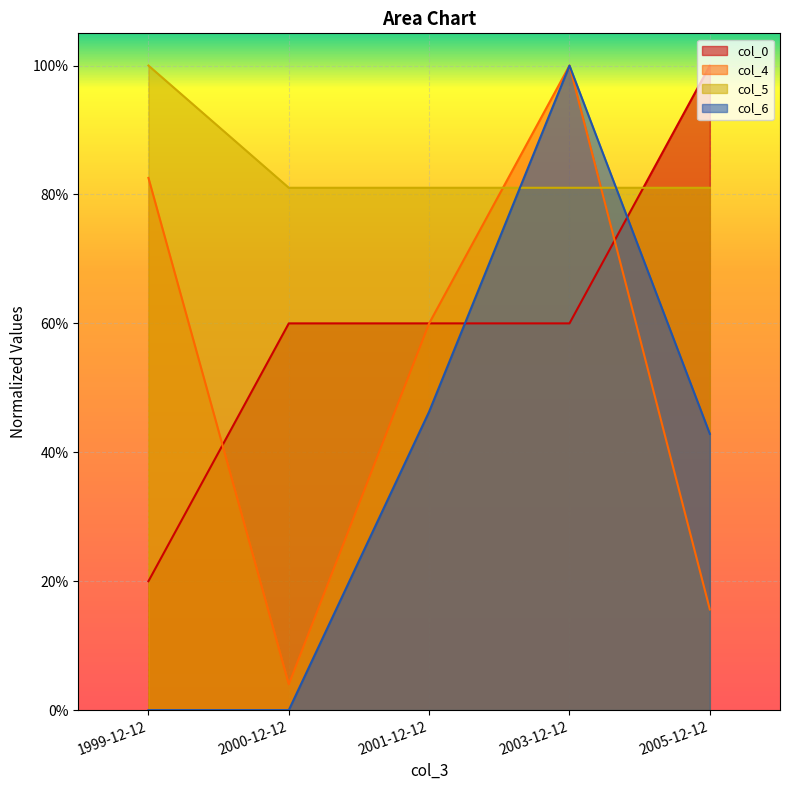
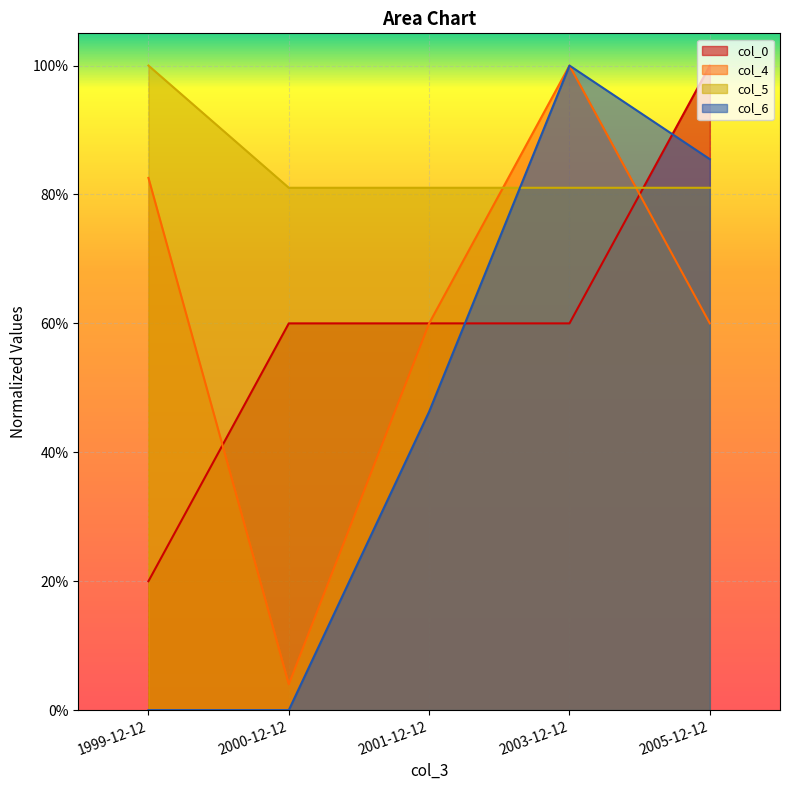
  {
    "col_0": {
      "1999-12-12": "20%",
      "2000-12-12": "60%",
      "2003-12-12": "60%"
    },
    "col_4": {
      "1999-12-12": "83%",
      "2000-12-12": "4%",
-     "2005-12-12": "16%"
+     "2005-12-12": "60%"
    },
    "col_5": {
      "1999-12-12": "100%",
      "2000-12-12": "81%",
      "2001-12-12": "81%",
      "2003-12-12": "81%",
      "2005-12-12": "81%"
    },
    "col_6": {
      "1999-12-12": "0%",
      "2000-12-12": "0%",
      "2001-12-12": "46%",
-     "2005-12-12": "43%"
+     "2005-12-12": "85%"
    }
  }
